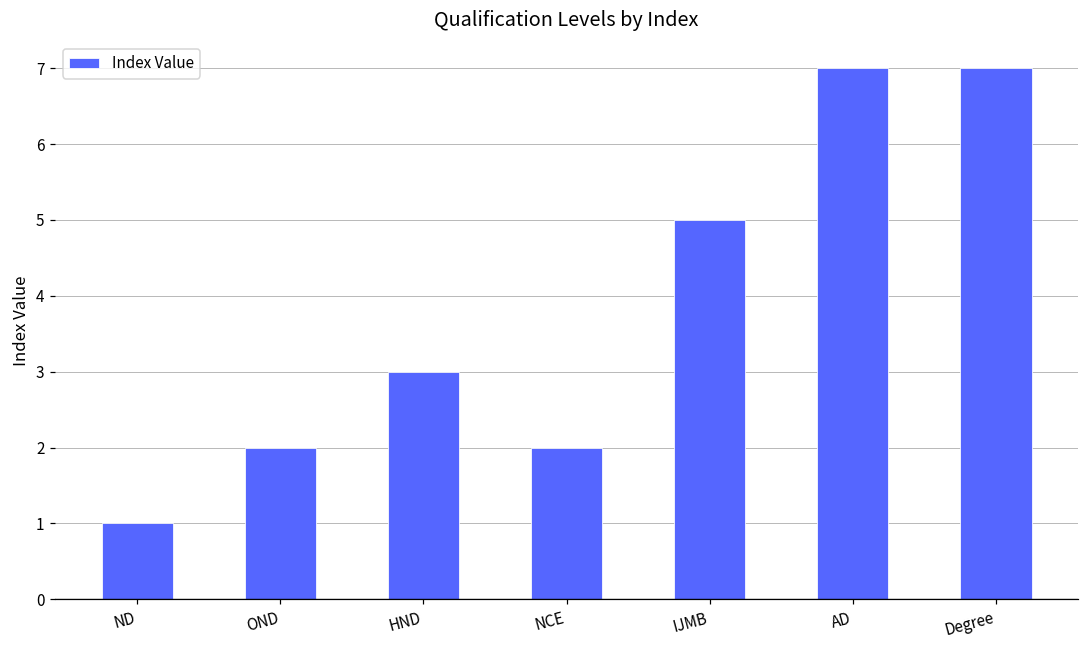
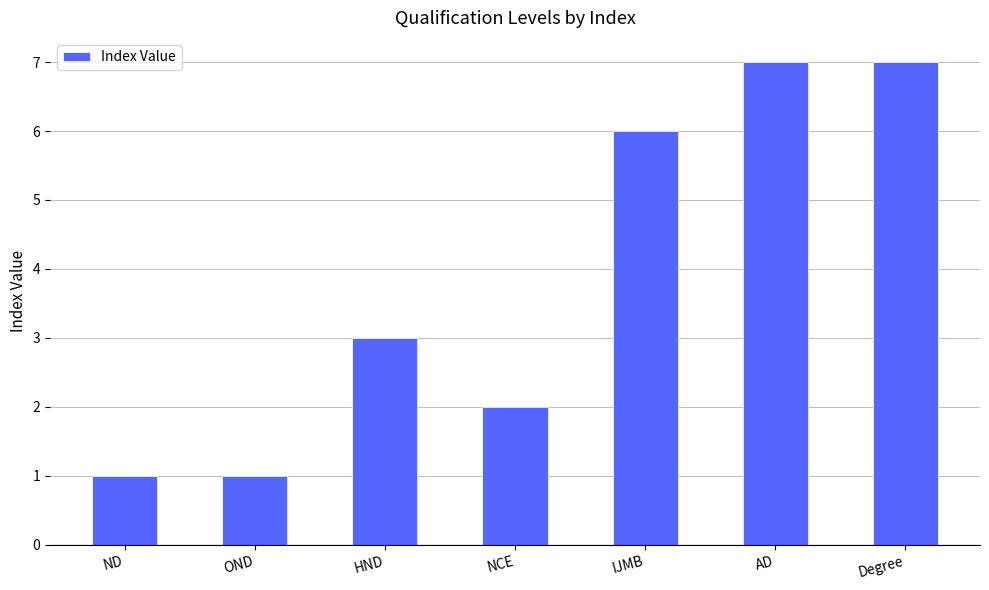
  {
    "ND": 1,
-   "OND": 2,
+   "OND": 1,
    "HND": 3,
    "NCE": 2,
-   "IJMB": 5,
+   "IJMB": 6,
    "AD": 7,
    "Degree": 7
  }
